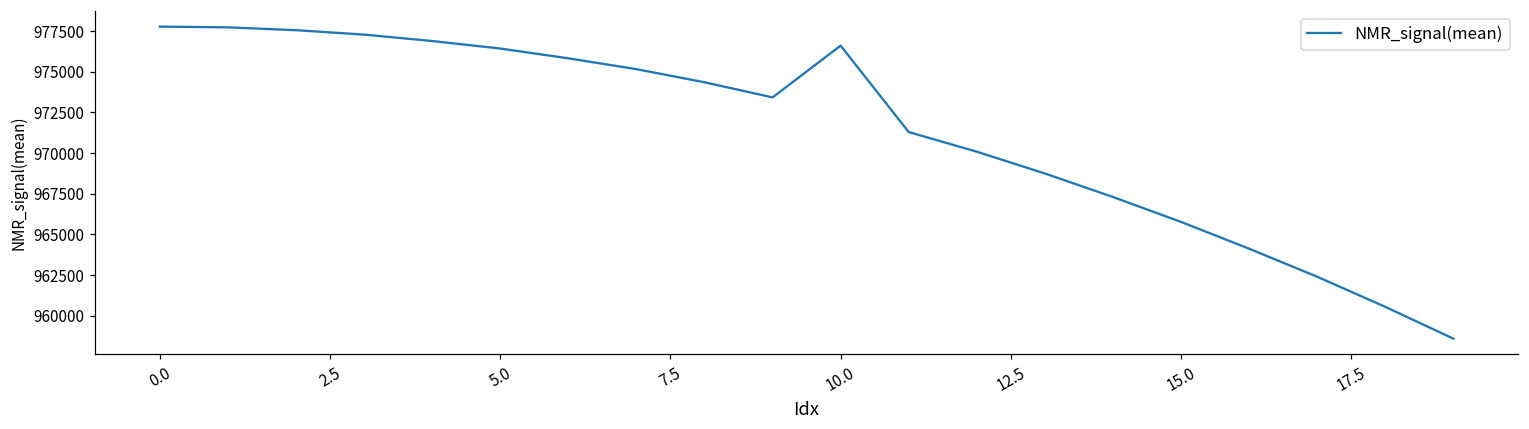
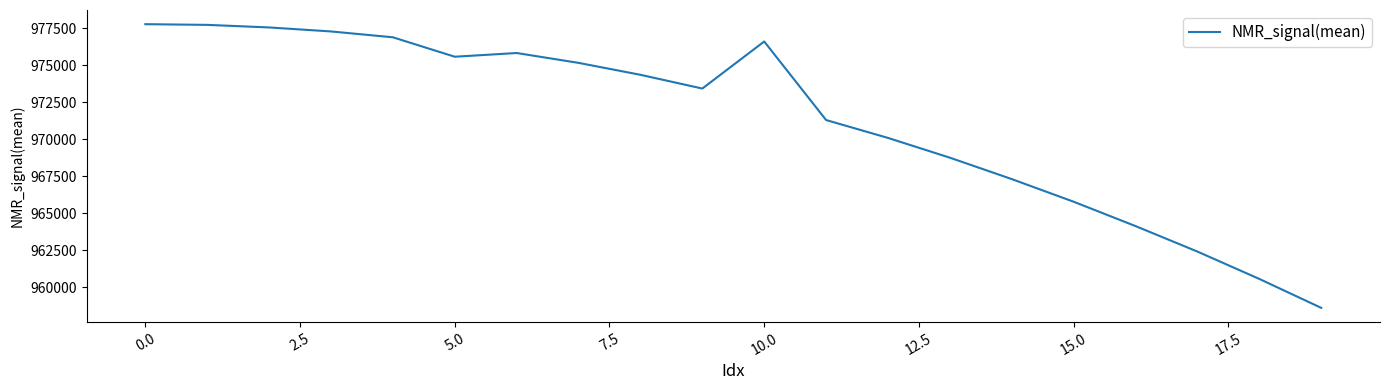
  {
    "0.0": 977800,
-   "5.0": 976400,
+   "5.0": 975600,
    "10.0": 976600,
    "15.0": 965800
  }
